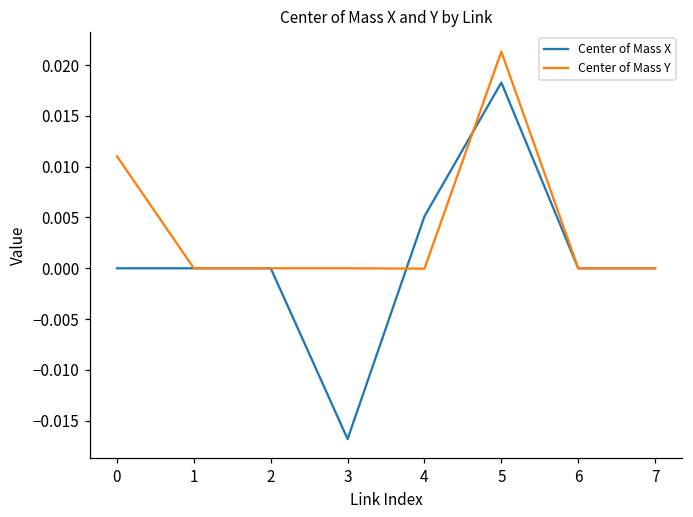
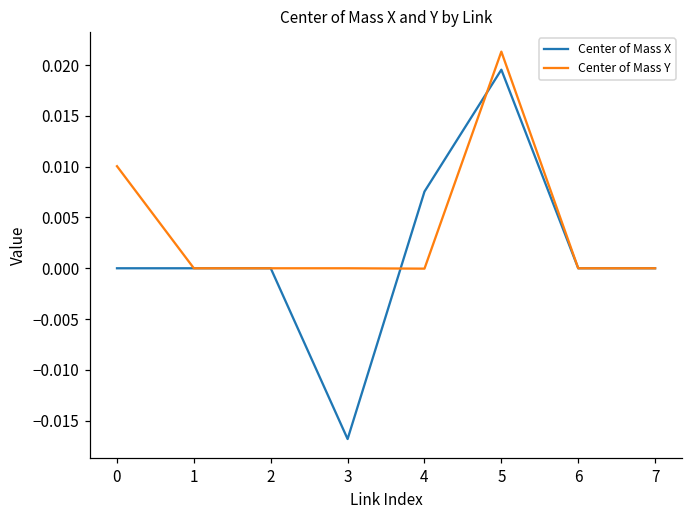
  {
    "Center of Mass X": {
      "0": 0.000,
      "3": -0.017,
-     "4": 0.005,
-     "5": 0.018
+     "4": 0.008,
+     "5": 0.020
    },
    "Center of Mass Y": {
-     "0": 0.011,
+     "0": 0.010,
      "3": 0.000,
      "4": 0.000,
      "5": 0.021
    }
  }
